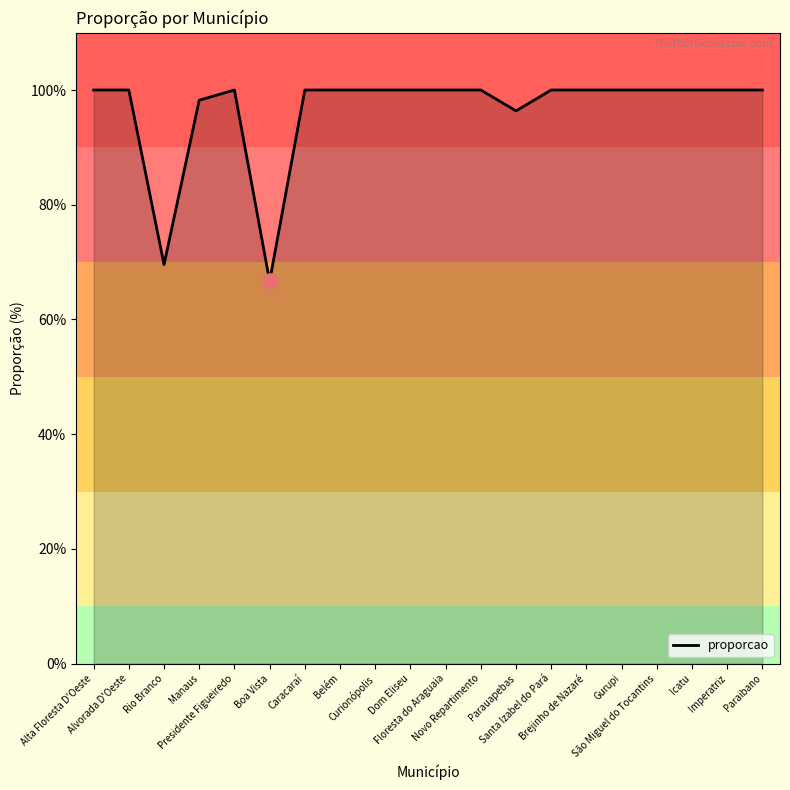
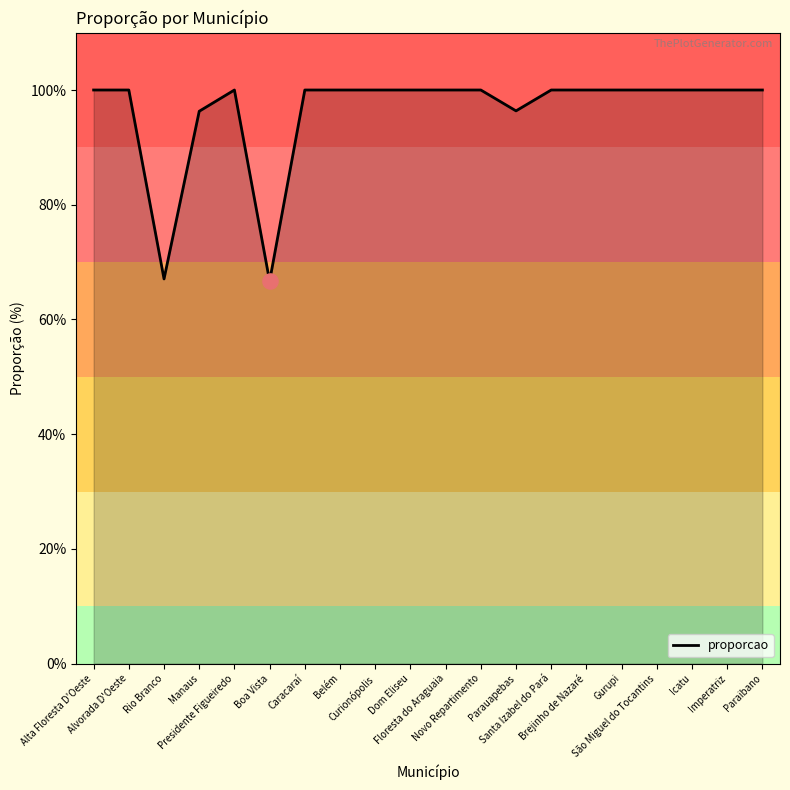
  {
    "proporcao": {
      "Alta Floresta D'Oeste": "100%",
      "Alvorada D'Oeste": "100%",
-     "Rio Branco": "70%",
-     "Manaus": "98%",
+     "Rio Branco": "67%",
+     "Manaus": "96%",
      "Presidente Figueiredo": "100%",
      "Caracaraí": "100%",
      "Belém": "100%",
      "Curionópolis": "100%",
      "Dom Eliseu": "100%",
      "Floresta do Araguaia": "100%",
      "Novo Repartimento": "100%",
      "Parauapebas": "96%",
      "Santa Izabel do Pará": "100%",
      "Brejinho de Nazaré": "100%",
      "Gurupi": "100%",
      "São Miguel do Tocantins": "100%",
      "Icatu": "100%",
      "Imperatriz": "100%",
      "Paraibano": "100%"
    }
  }
